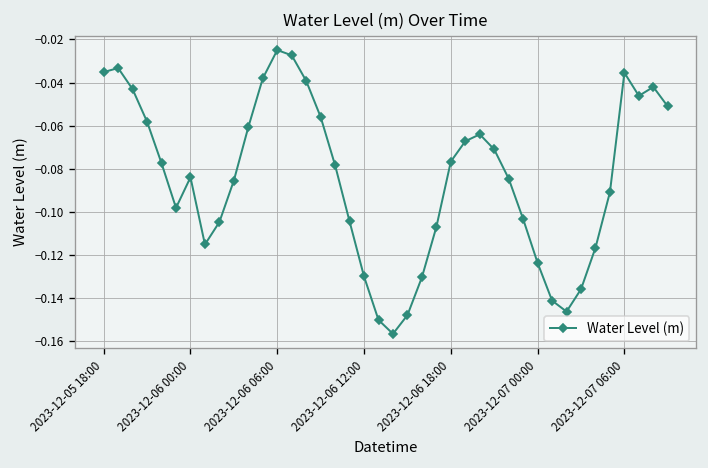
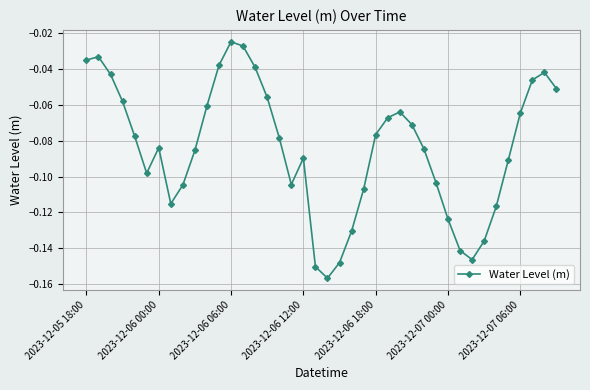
  {
    "2023-12-05 18:00": -0.035,
    "2023-12-06 00:00": -0.084,
    "2023-12-06 06:00": -0.025,
-   "2023-12-06 12:00": -0.130,
+   "2023-12-06 12:00": -0.090,
    "2023-12-06 18:00": -0.077,
    "2023-12-07 00:00": -0.124,
-   "2023-12-07 06:00": -0.035
+   "2023-12-07 06:00": -0.065
  }
